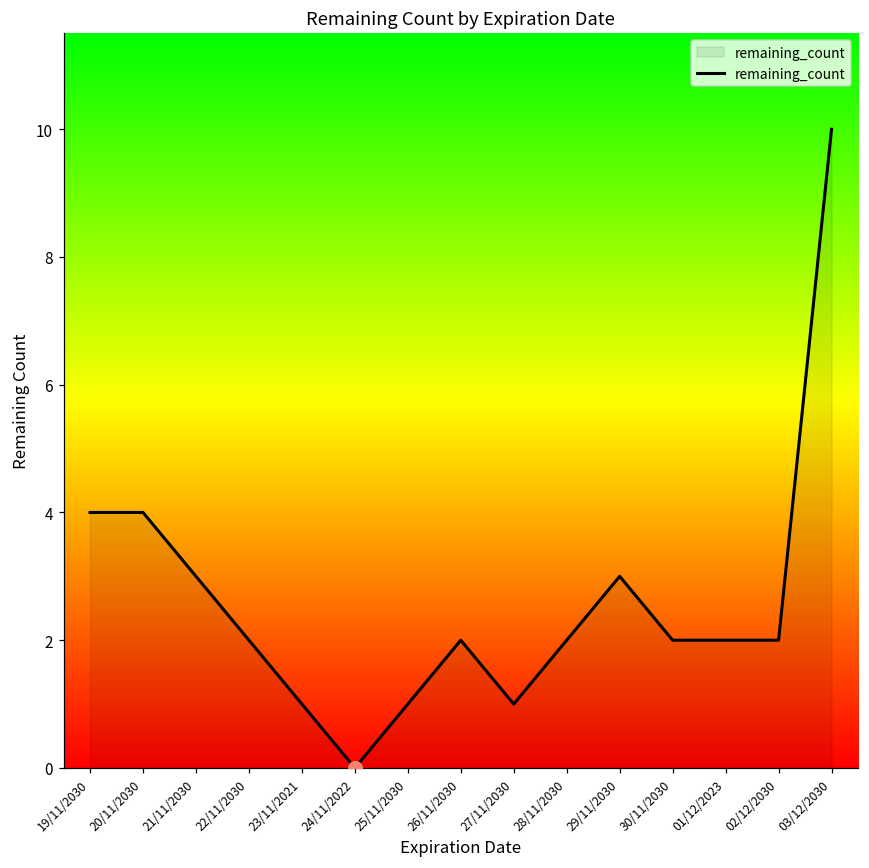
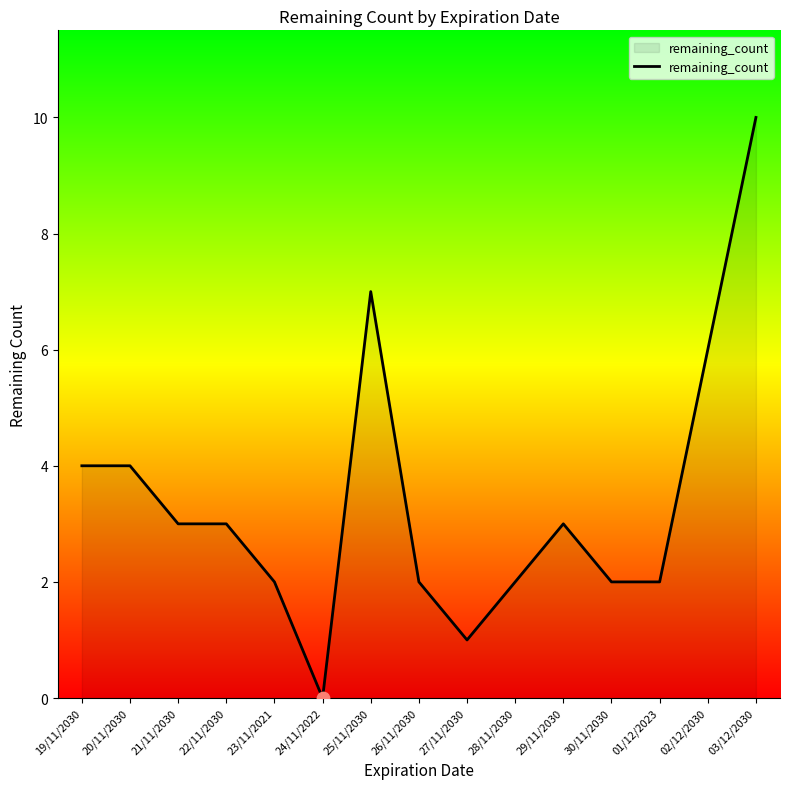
  {
    "remaining_count": {
      "19/11/2030": 4,
      "20/11/2030": 4,
      "21/11/2030": 3,
-     "22/11/2030": 2,
-     "23/11/2021": 1,
-     "25/11/2030": 1,
+     "22/11/2030": 3,
+     "23/11/2021": 2,
+     "25/11/2030": 7,
      "26/11/2030": 2,
      "27/11/2030": 1,
      "28/11/2030": 2,
      "29/11/2030": 3,
      "30/11/2030": 2,
      "01/12/2023": 2,
-     "02/12/2030": 2,
+     "02/12/2030": 6,
      "03/12/2030": 10
    }
  }
